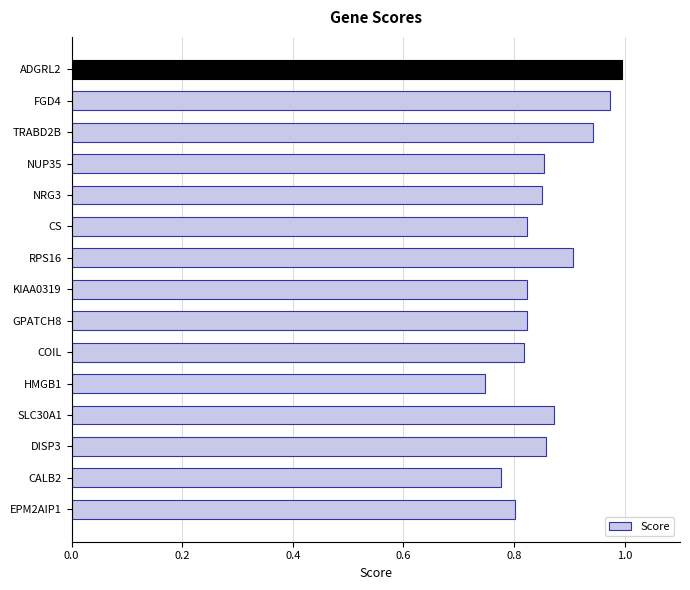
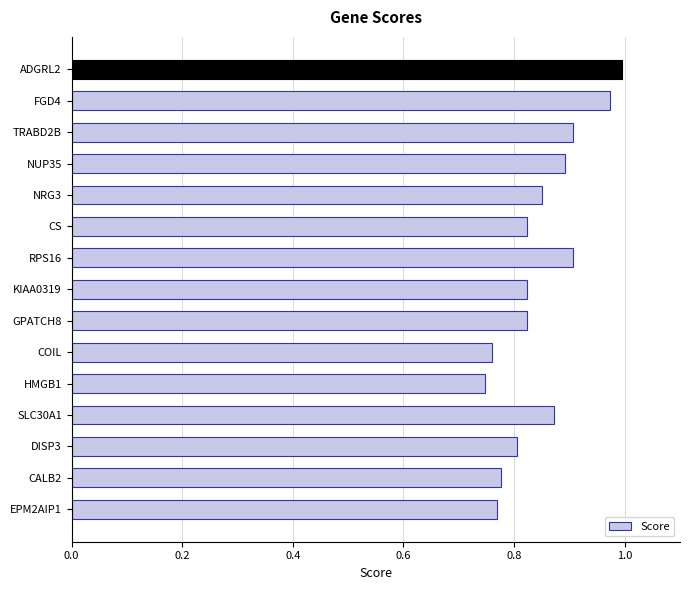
  {
    "ADGRL2": 1.00,
    "FGD4": 0.97,
-   "TRABD2B": 0.94,
-   "NUP35": 0.85,
+   "TRABD2B": 0.91,
+   "NUP35": 0.89,
    "NRG3": 0.85,
    "CS": 0.82,
    "RPS16": 0.91,
    "KIAA0319": 0.82,
    "GPATCH8": 0.82,
-   "COIL": 0.82,
+   "COIL": 0.76,
    "HMGB1": 0.75,
    "SLC30A1": 0.87,
-   "DISP3": 0.86,
+   "DISP3": 0.81,
    "CALB2": 0.78,
-   "EPM2AIP1": 0.80
+   "EPM2AIP1": 0.77
  }
